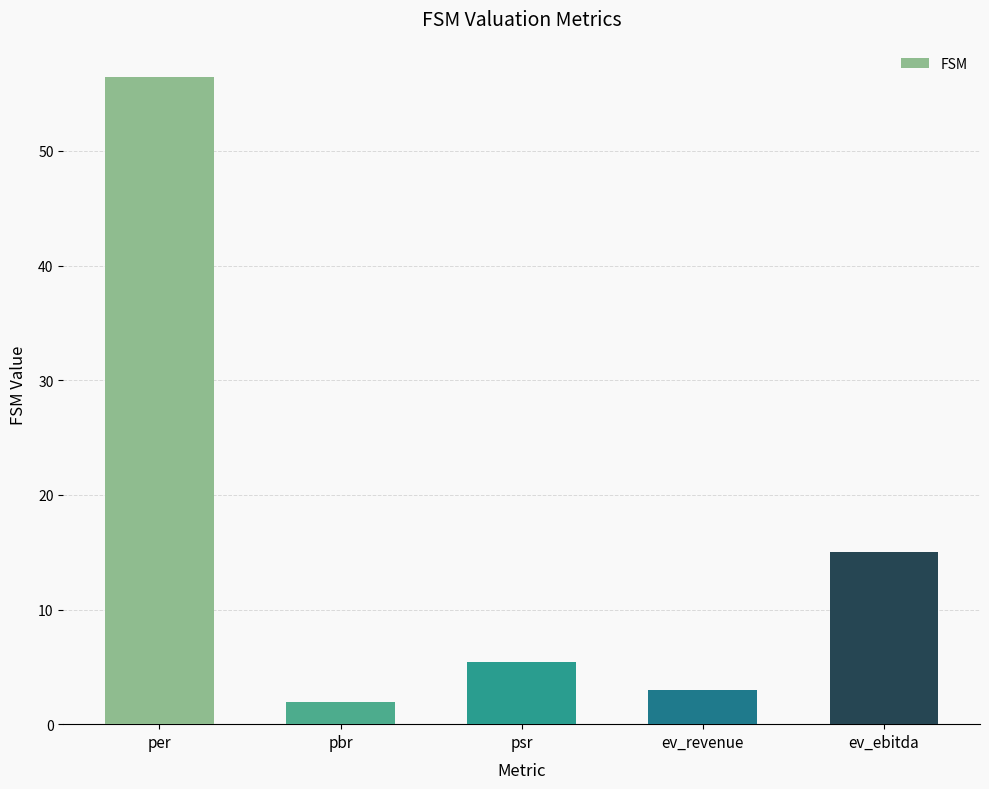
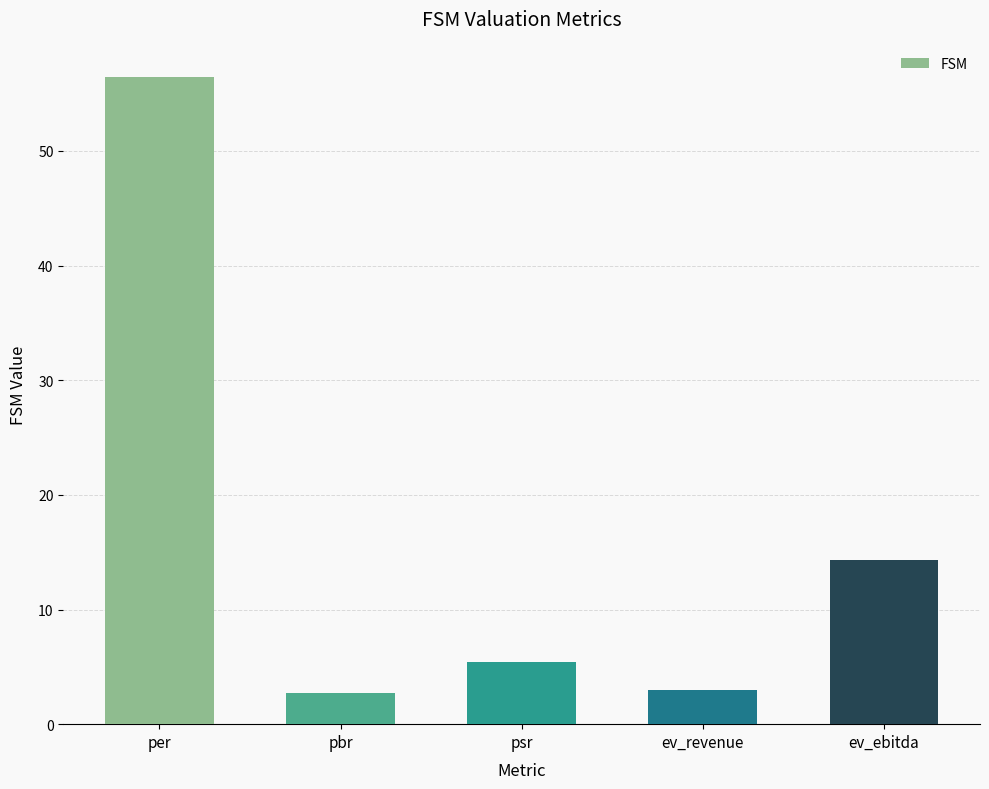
  {
    "per": 56.5,
-   "pbr": 1.9,
+   "pbr": 2.7,
    "psr": 5.4,
    "ev_revenue": 3.0,
-   "ev_ebitda": 15.0
+   "ev_ebitda": 14.3
  }
